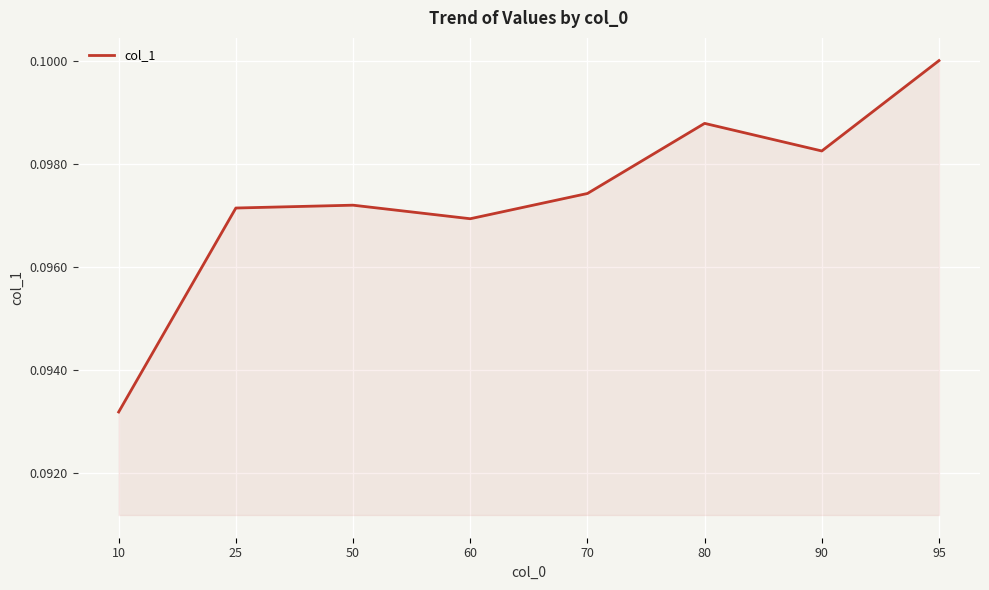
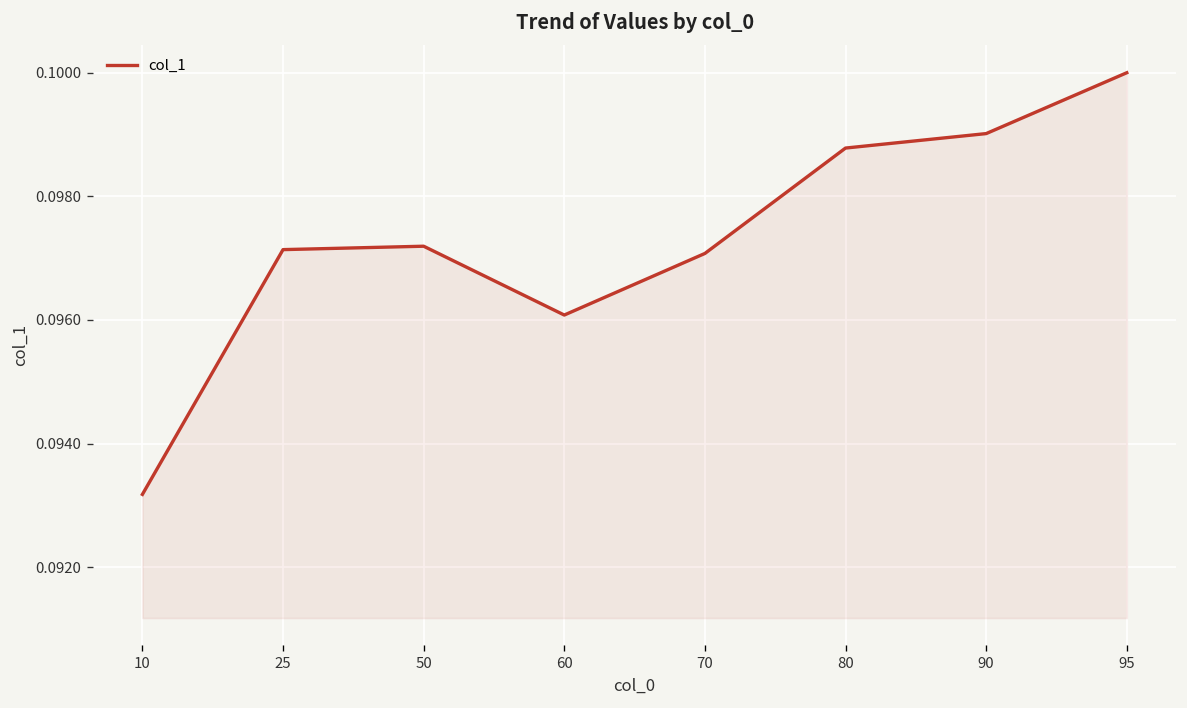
  {
    "10": 0.0932,
    "25": 0.0971,
    "50": 0.0972,
-   "60": 0.0969,
-   "70": 0.0974,
+   "60": 0.0961,
+   "70": 0.0971,
    "80": 0.0988,
-   "90": 0.0982,
+   "90": 0.0990,
    "95": 0.1000
  }
